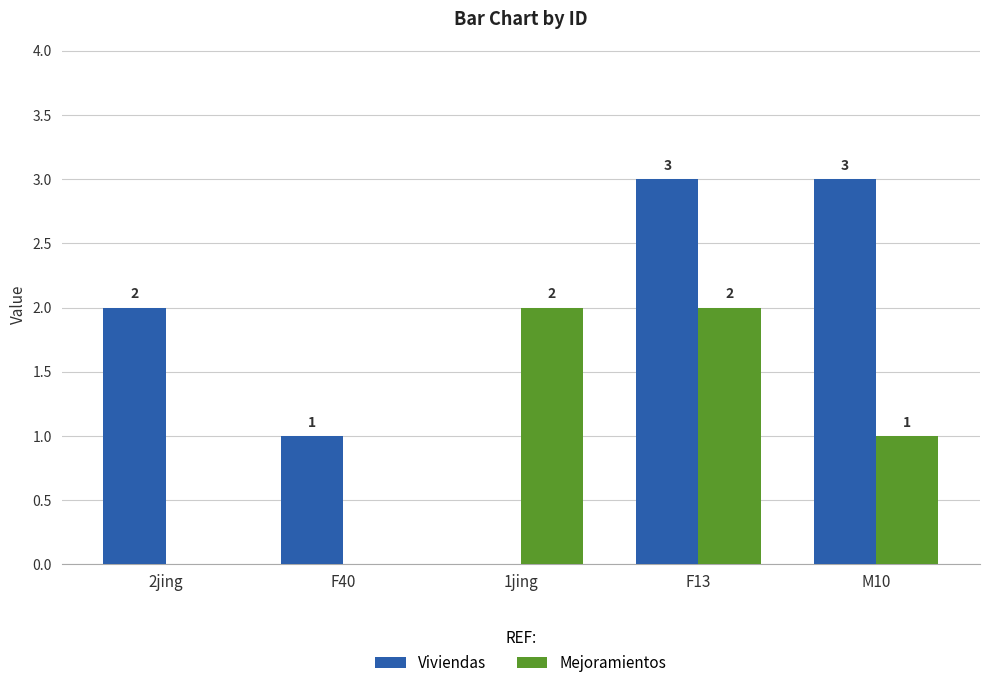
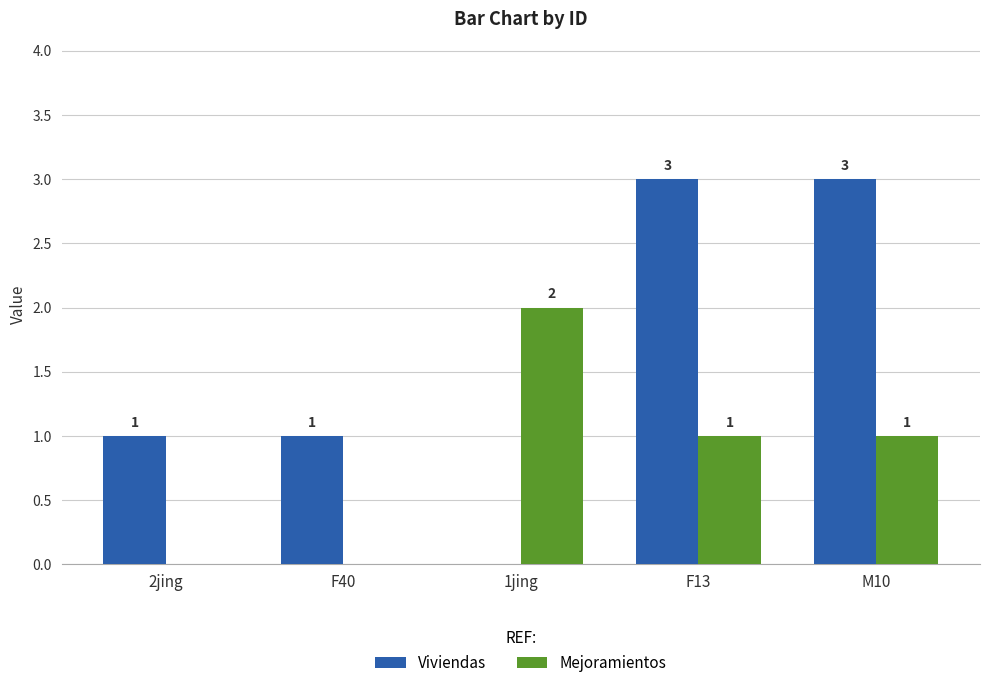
  {
    "Viviendas": {
-     "2jing": 2,
+     "2jing": 1,
      "F40": 1,
      "F13": 3,
      "M10": 3
    },
    "Mejoramientos": {
      "1jing": 2,
-     "F13": 2,
+     "F13": 1,
      "M10": 1
    }
  }
